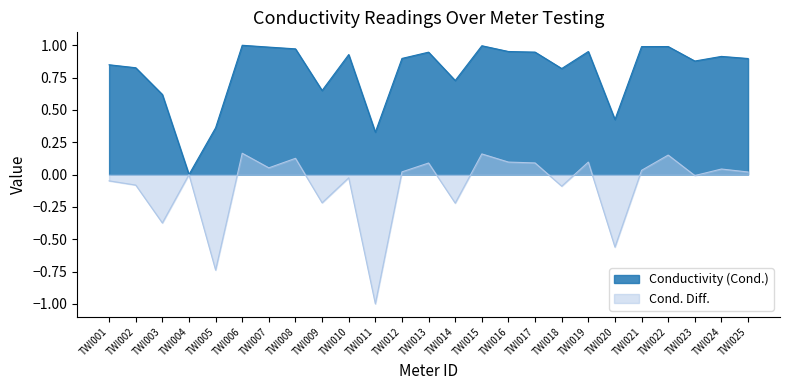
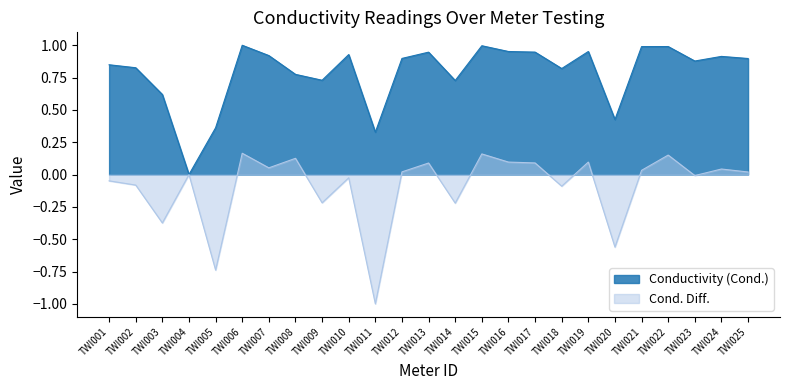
  {
    "Conductivity (Cond.)": {
      "TWI001": 0.85,
      "TWI002": 0.83,
      "TWI003": 0.62,
      "TWI005": 0.36,
      "TWI006": 1.00,
-     "TWI007": 0.99,
-     "TWI008": 0.97,
-     "TWI009": 0.65,
+     "TWI007": 0.92,
+     "TWI008": 0.77,
+     "TWI009": 0.73,
      "TWI010": 0.93,
      "TWI011": 0.33,
      "TWI012": 0.90,
      "TWI013": 0.95,
      "TWI014": 0.73,
      "TWI015": 1.00,
      "TWI016": 0.95,
      "TWI017": 0.95,
      "TWI018": 0.82,
      "TWI019": 0.95,
      "TWI020": 0.43,
      "TWI021": 0.99,
      "TWI022": 0.99,
      "TWI023": 0.88,
      "TWI024": 0.91,
      "TWI025": 0.90
    }
  }
